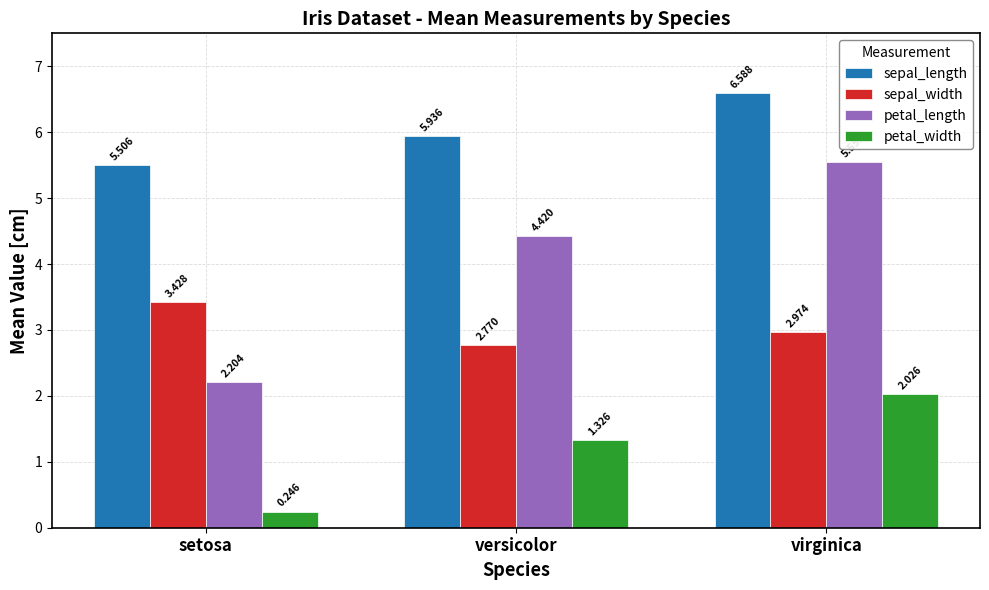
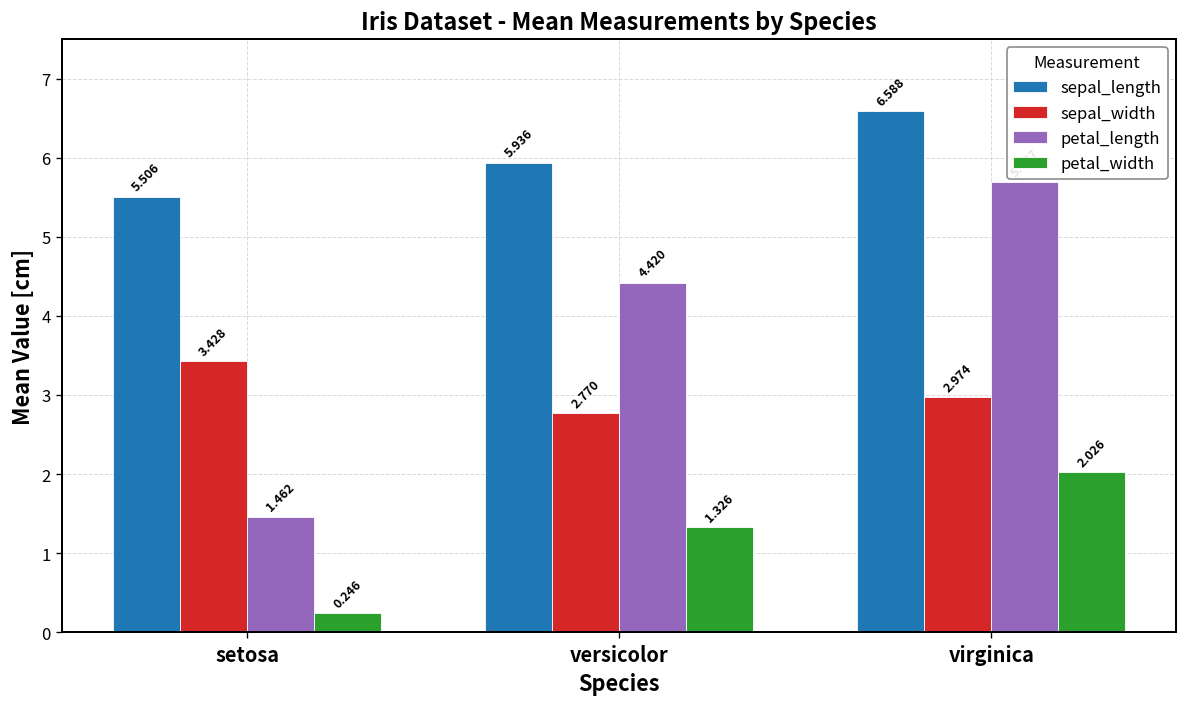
  {
    "sepal_length": {
      "setosa": 5.506,
      "versicolor": 5.936,
      "virginica": 6.588
    },
    "sepal_width": {
      "setosa": 3.428,
      "versicolor": 2.770,
      "virginica": 2.974
    },
    "petal_length": {
-     "setosa": 2.204,
+     "setosa": 1.462,
      "versicolor": 4.420,
-     "virginica": 5.6
+     "virginica": 5.7
    },
    "petal_width": {
      "setosa": 0.246,
      "versicolor": 1.326,
      "virginica": 2.026
    }
  }
